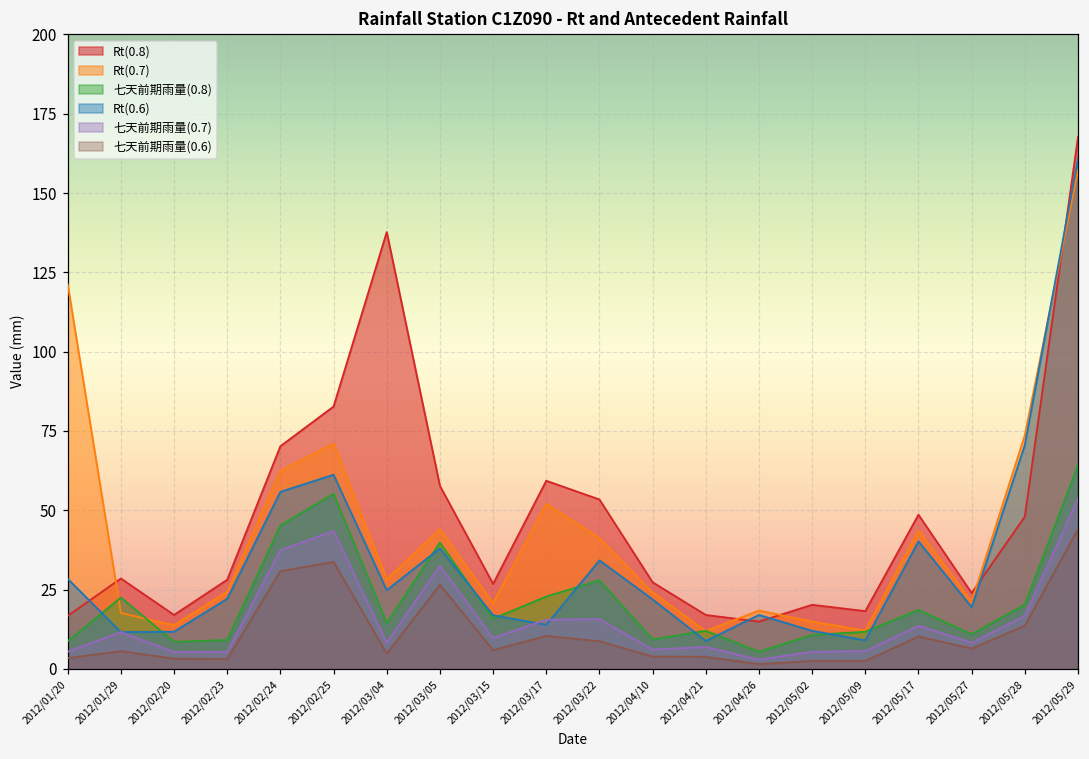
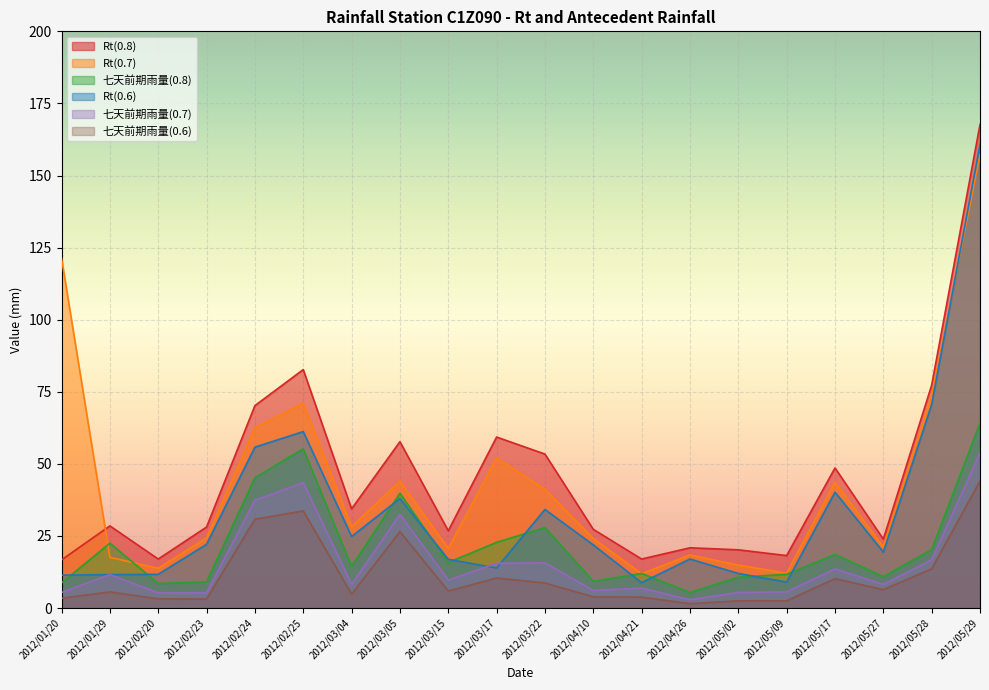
  {
    "Rt(0.8)": {
      "2012/01/20": 17,
      "2012/01/29": 29,
      "2012/02/20": 17,
      "2012/02/23": 28,
      "2012/02/24": 70,
      "2012/02/25": 83,
-     "2012/03/04": 138,
+     "2012/03/04": 34,
      "2012/03/05": 58,
      "2012/03/15": 27,
      "2012/03/17": 59,
      "2012/03/22": 53,
      "2012/04/10": 27,
      "2012/04/21": 17,
-     "2012/04/26": 15,
+     "2012/04/26": 21,
      "2012/05/02": 20,
      "2012/05/09": 18,
      "2012/05/17": 49,
      "2012/05/27": 24,
-     "2012/05/28": 48,
+     "2012/05/28": 77,
      "2012/05/29": 168
    },
    "Rt(0.7)": {
      "2012/01/20": 121,
      "2012/01/29": 18,
      "2012/02/20": 14,
      "2012/02/23": 24,
      "2012/02/24": 62,
      "2012/02/25": 71,
      "2012/03/04": 28,
      "2012/03/05": 44,
      "2012/03/15": 21,
      "2012/03/17": 52,
      "2012/03/22": 41,
      "2012/04/10": 24,
      "2012/04/26": 18,
      "2012/05/02": 15,
      "2012/05/17": 44,
      "2012/05/27": 21,
      "2012/05/28": 74,
      "2012/05/29": 157
    },
    "七天前期雨量(0.8)": {
      "2012/01/20": 9,
      "2012/01/29": 23,
      "2012/02/20": 9,
      "2012/02/23": 9,
      "2012/02/24": 45,
      "2012/02/25": 55,
      "2012/03/04": 14,
      "2012/03/05": 40,
      "2012/03/15": 16,
      "2012/03/17": 23,
      "2012/03/22": 28,
      "2012/04/10": 9,
      "2012/04/26": 5,
      "2012/05/02": 11,
      "2012/05/17": 19,
      "2012/05/27": 11,
      "2012/05/28": 20,
      "2012/05/29": 64
    },
    "Rt(0.6)": {
-     "2012/01/20": 28,
+     "2012/01/20": 11,
      "2012/02/20": 12,
      "2012/02/23": 22,
      "2012/02/24": 56,
      "2012/02/25": 61,
      "2012/03/04": 25,
      "2012/03/05": 38,
      "2012/03/15": 17,
      "2012/03/17": 14,
      "2012/03/22": 34,
      "2012/04/10": 22,
      "2012/04/21": 9,
      "2012/04/26": 17,
      "2012/05/02": 12,
      "2012/05/09": 9,
      "2012/05/17": 40,
      "2012/05/27": 19,
      "2012/05/28": 71,
      "2012/05/29": 161
    }
  }
